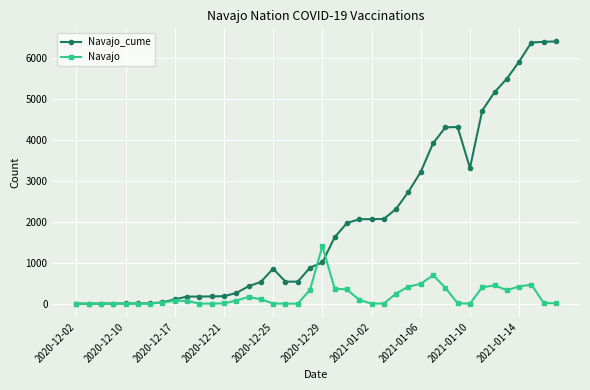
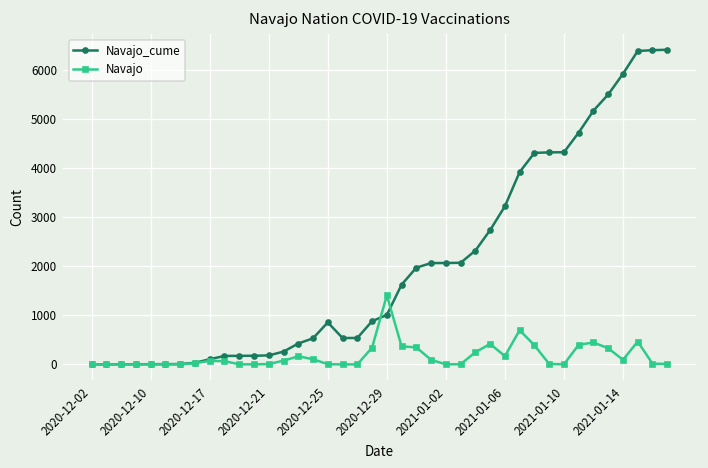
  {
    "Navajo_cume": {
      "2020-12-21": 200,
      "2020-12-25": 900,
      "2020-12-29": 1000,
      "2021-01-02": 2100,
      "2021-01-06": 3200,
-     "2021-01-10": 3300,
+     "2021-01-10": 4300,
      "2021-01-14": 5900
    },
    "Navajo": {
      "2020-12-21": 0,
      "2020-12-25": 0,
      "2020-12-29": 1400,
      "2021-01-02": 0,
-     "2021-01-06": 500,
+     "2021-01-06": 200,
      "2021-01-10": 0,
-     "2021-01-14": 400
+     "2021-01-14": 100
    }
  }
